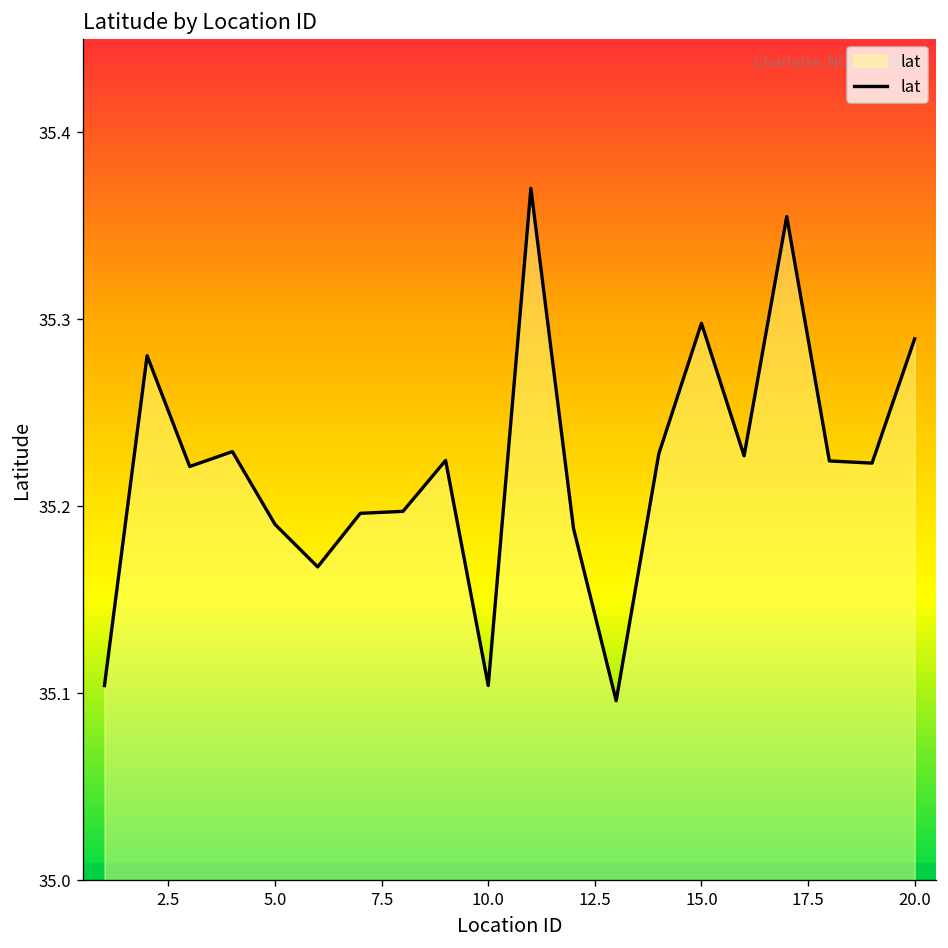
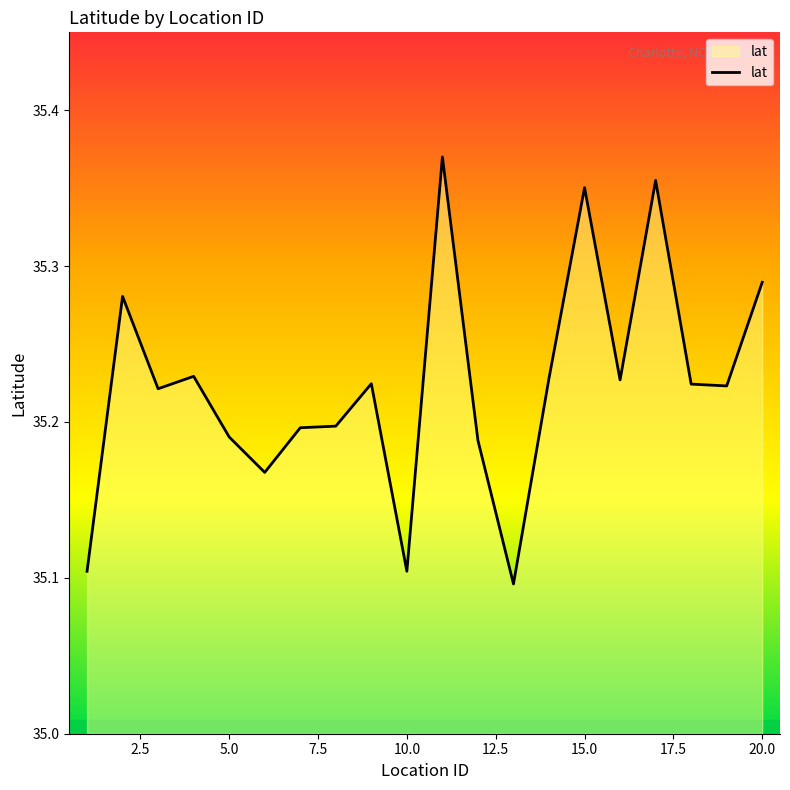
  {
    "5.0": 35.190,
    "10.0": 35.104,
-   "15.0": 35.298,
+   "15.0": 35.350,
    "20.0": 35.290
  }
